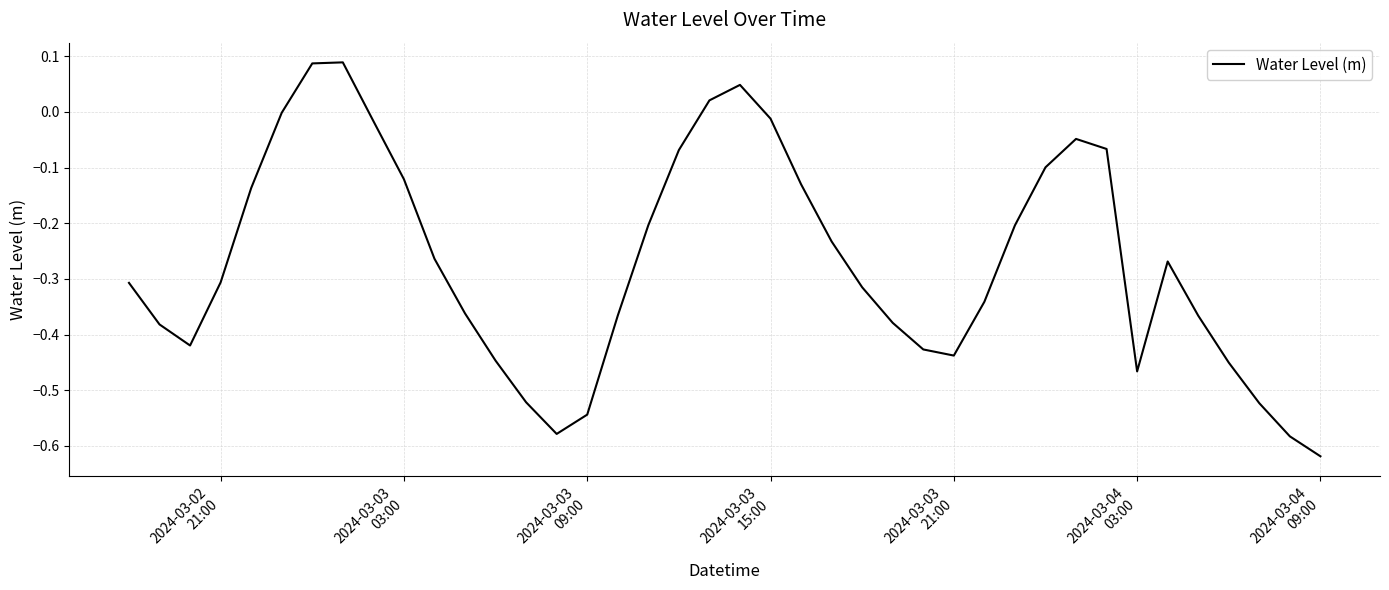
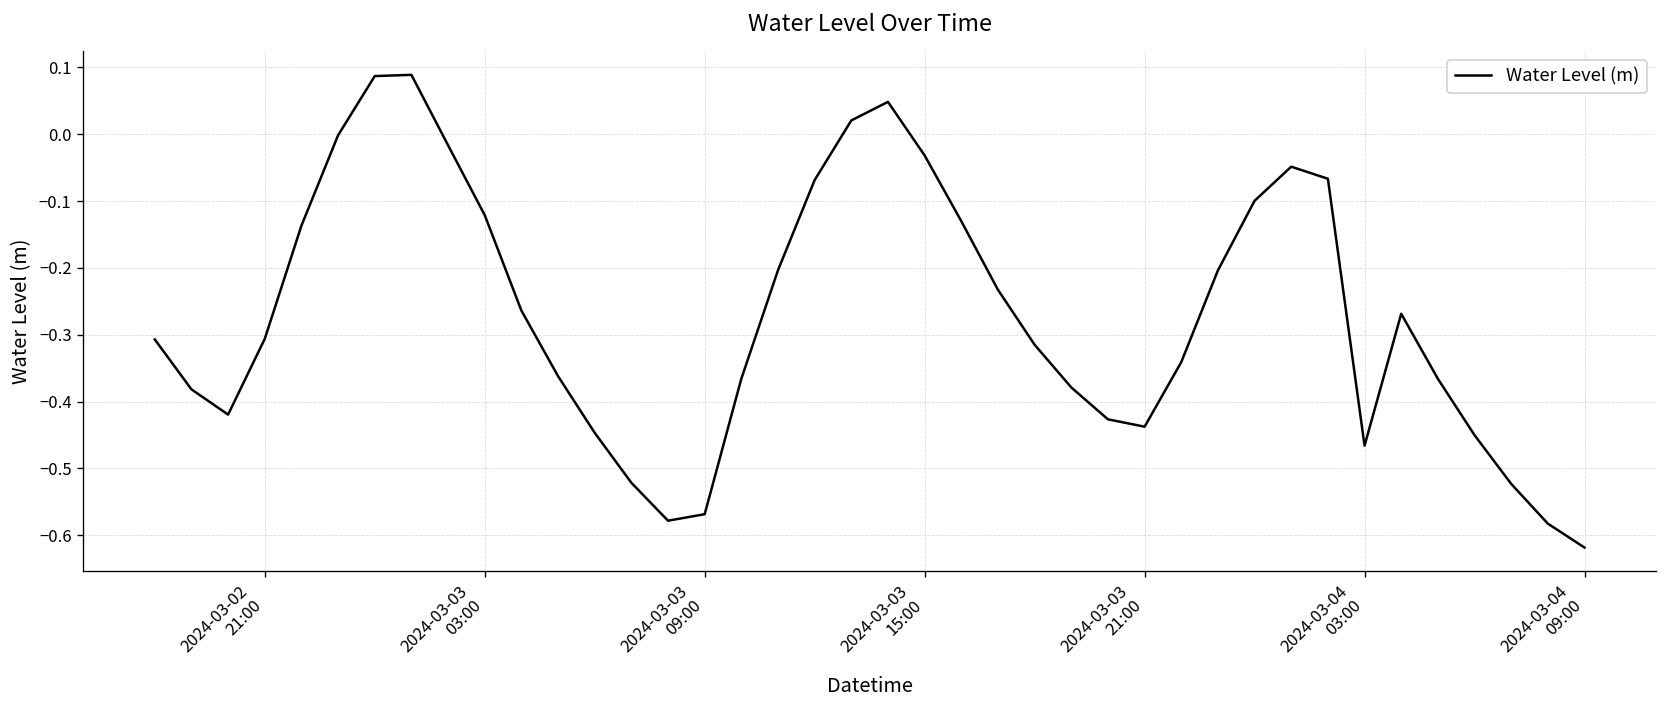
  {
    "2024-03-02 21:00": -0.31,
    "2024-03-03 03:00": -0.12,
-   "2024-03-03 09:00": -0.54,
-   "2024-03-03 15:00": -0.01,
+   "2024-03-03 09:00": -0.57,
+   "2024-03-03 15:00": -0.03,
    "2024-03-03 21:00": -0.44,
    "2024-03-04 03:00": -0.47,
    "2024-03-04 09:00": -0.62
  }
